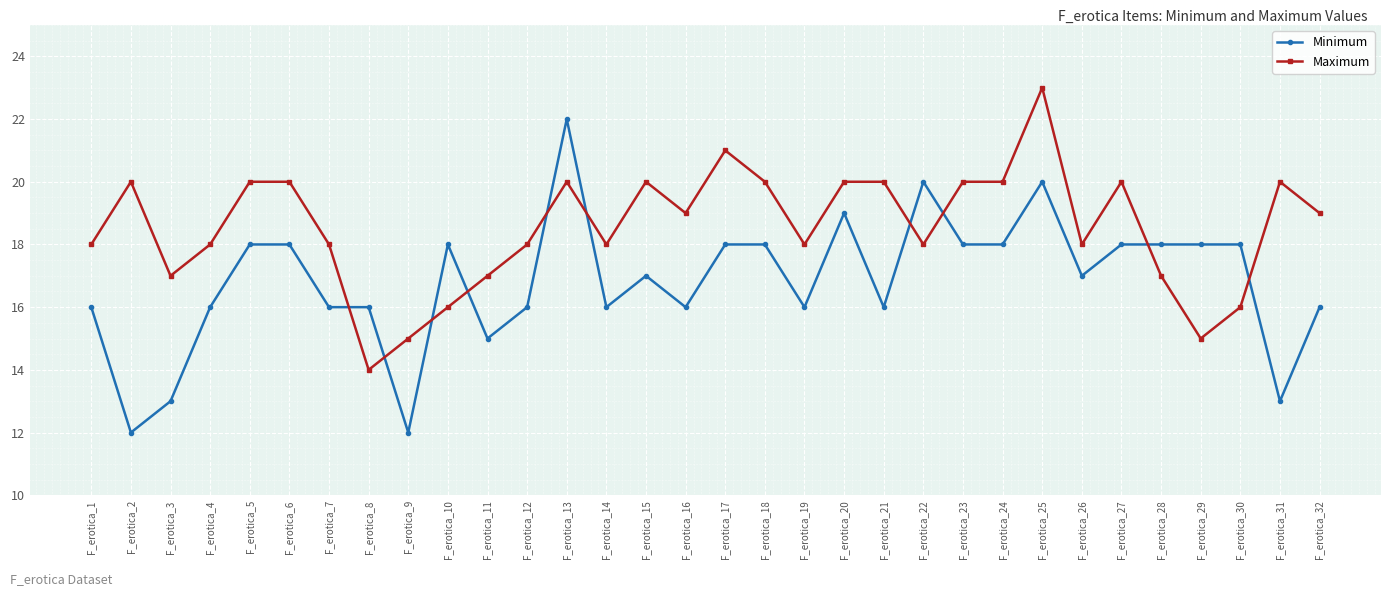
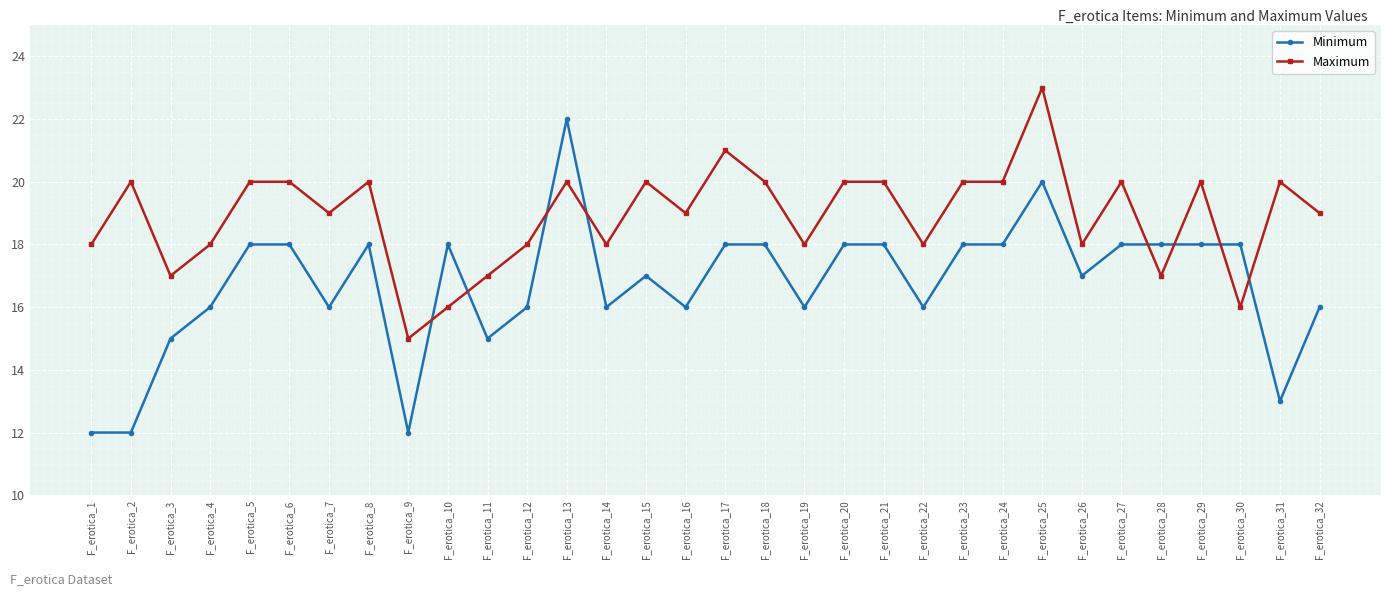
  {
    "Minimum": {
-     "F_erotica_1": 16,
+     "F_erotica_1": 12,
      "F_erotica_2": 12,
-     "F_erotica_3": 13,
+     "F_erotica_3": 15,
      "F_erotica_4": 16,
      "F_erotica_5": 18,
      "F_erotica_6": 18,
      "F_erotica_7": 16,
-     "F_erotica_8": 16,
+     "F_erotica_8": 18,
      "F_erotica_9": 12,
      "F_erotica_10": 18,
      "F_erotica_11": 15,
      "F_erotica_12": 16,
      "F_erotica_13": 22,
      "F_erotica_14": 16,
      "F_erotica_15": 17,
      "F_erotica_16": 16,
      "F_erotica_17": 18,
      "F_erotica_18": 18,
      "F_erotica_19": 16,
-     "F_erotica_20": 19,
-     "F_erotica_21": 16,
-     "F_erotica_22": 20,
+     "F_erotica_20": 18,
+     "F_erotica_21": 18,
+     "F_erotica_22": 16,
      "F_erotica_23": 18,
      "F_erotica_24": 18,
      "F_erotica_25": 20,
      "F_erotica_26": 17,
      "F_erotica_27": 18,
      "F_erotica_28": 18,
      "F_erotica_29": 18,
      "F_erotica_30": 18,
      "F_erotica_31": 13,
      "F_erotica_32": 16
    },
    "Maximum": {
      "F_erotica_1": 18,
      "F_erotica_2": 20,
      "F_erotica_3": 17,
      "F_erotica_4": 18,
      "F_erotica_5": 20,
      "F_erotica_6": 20,
-     "F_erotica_7": 18,
-     "F_erotica_8": 14,
+     "F_erotica_7": 19,
+     "F_erotica_8": 20,
      "F_erotica_9": 15,
      "F_erotica_10": 16,
      "F_erotica_11": 17,
      "F_erotica_12": 18,
      "F_erotica_13": 20,
      "F_erotica_14": 18,
      "F_erotica_15": 20,
      "F_erotica_16": 19,
      "F_erotica_17": 21,
      "F_erotica_18": 20,
      "F_erotica_19": 18,
      "F_erotica_20": 20,
      "F_erotica_21": 20,
      "F_erotica_22": 18,
      "F_erotica_23": 20,
      "F_erotica_24": 20,
      "F_erotica_25": 23,
      "F_erotica_26": 18,
      "F_erotica_27": 20,
      "F_erotica_28": 17,
-     "F_erotica_29": 15,
+     "F_erotica_29": 20,
      "F_erotica_30": 16,
      "F_erotica_31": 20,
      "F_erotica_32": 19
    }
  }
